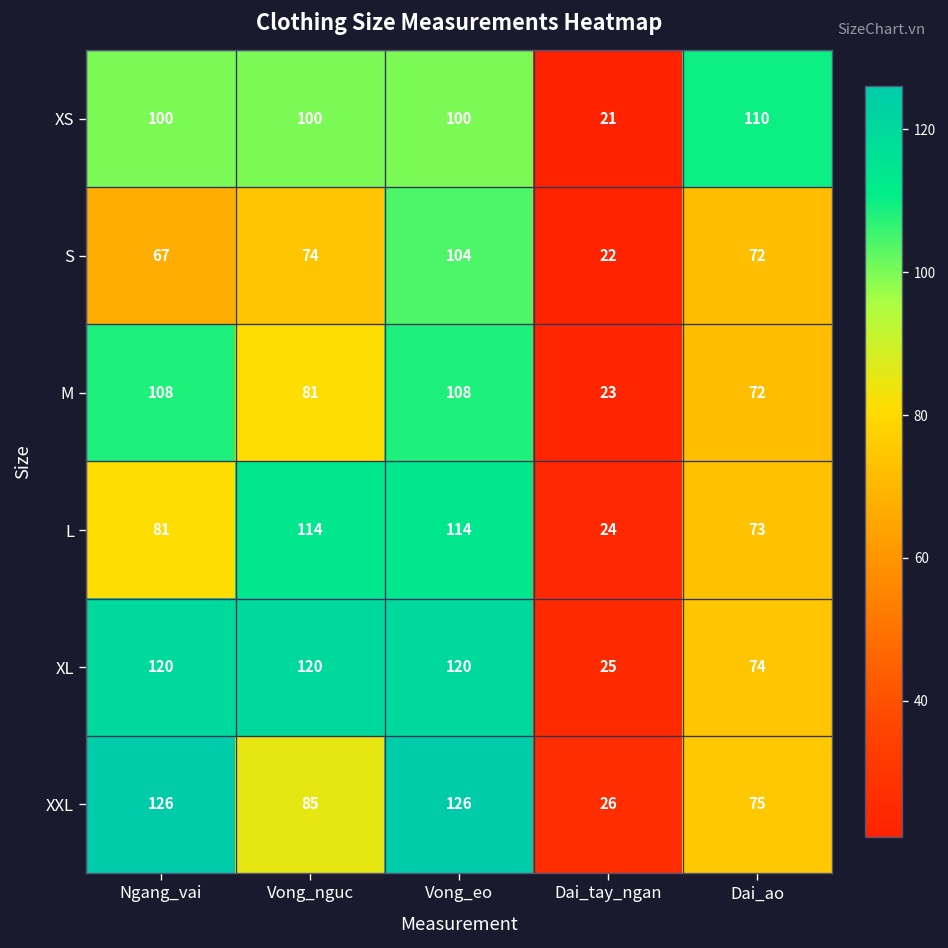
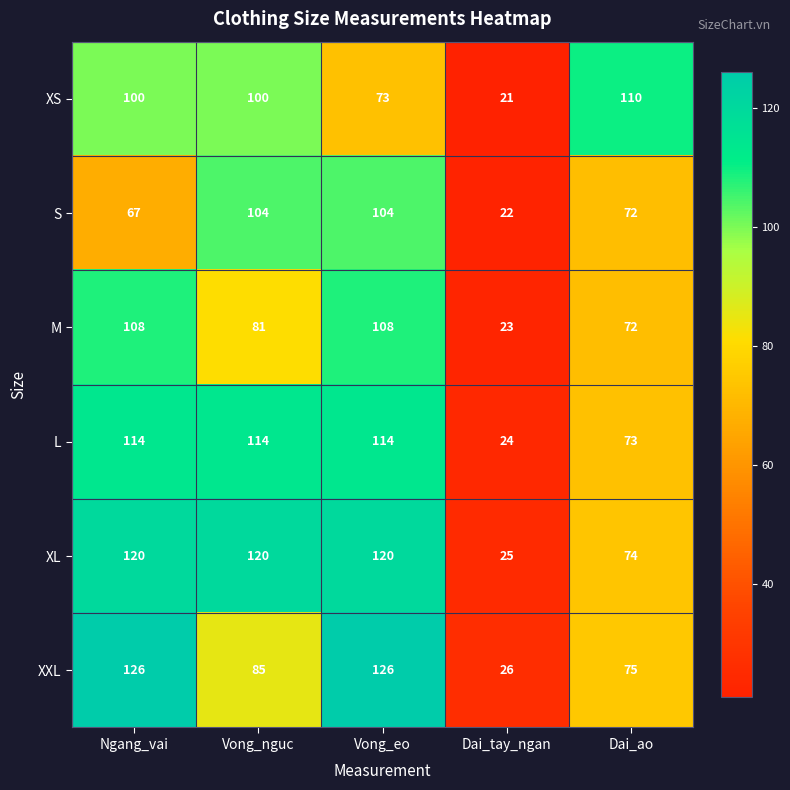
  {
    "XS": {
      "Ngang_vai": 100,
      "Vong_nguc": 100,
-     "Vong_eo": 100,
+     "Vong_eo": 73,
      "Dai_tay_ngan": 21,
      "Dai_ao": 110
    },
    "S": {
      "Ngang_vai": 67,
-     "Vong_nguc": 74,
+     "Vong_nguc": 104,
      "Vong_eo": 104,
      "Dai_tay_ngan": 22,
      "Dai_ao": 72
    },
    "M": {
      "Ngang_vai": 108,
      "Vong_nguc": 81,
      "Vong_eo": 108,
      "Dai_tay_ngan": 23,
      "Dai_ao": 72
    },
    "L": {
-     "Ngang_vai": 81,
+     "Ngang_vai": 114,
      "Vong_nguc": 114,
      "Vong_eo": 114,
      "Dai_tay_ngan": 24,
      "Dai_ao": 73
    },
    "XL": {
      "Ngang_vai": 120,
      "Vong_nguc": 120,
      "Vong_eo": 120,
      "Dai_tay_ngan": 25,
      "Dai_ao": 74
    },
    "XXL": {
      "Ngang_vai": 126,
      "Vong_nguc": 85,
      "Vong_eo": 126,
      "Dai_tay_ngan": 26,
      "Dai_ao": 75
    }
  }
